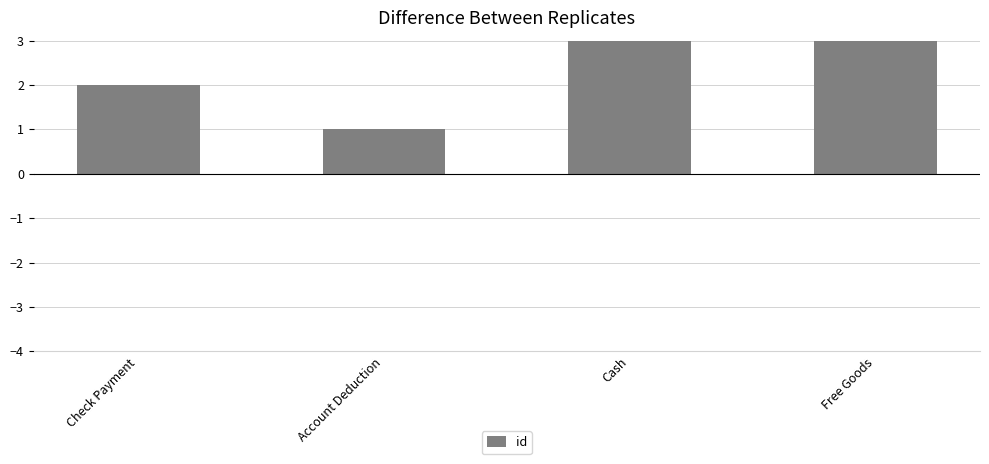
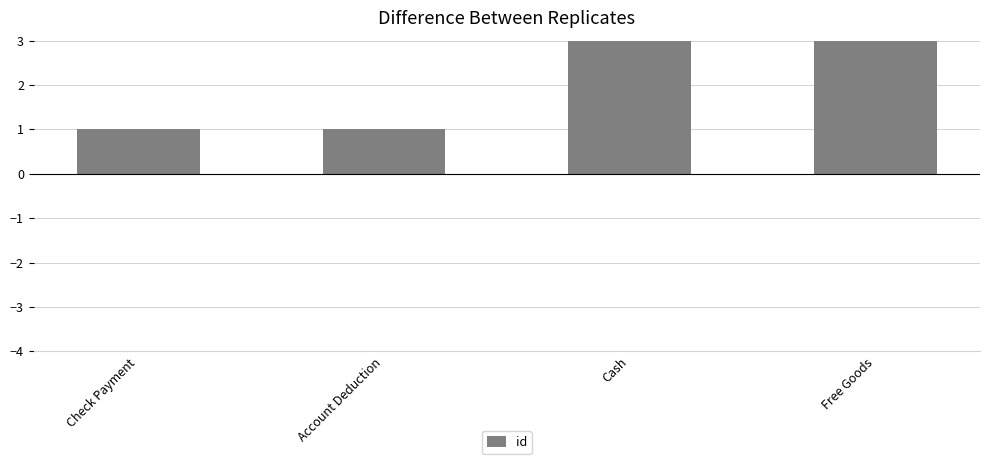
  {
-   "Check Payment": 2,
+   "Check Payment": 1,
    "Account Deduction": 1,
    "Cash": 3
  }
